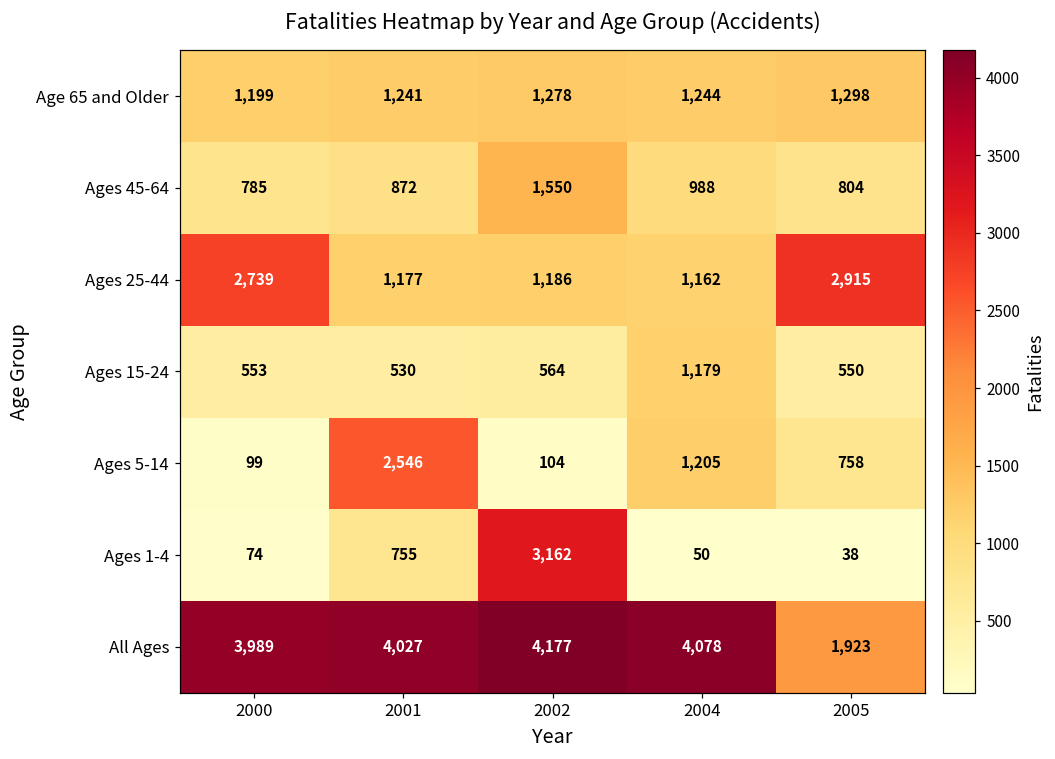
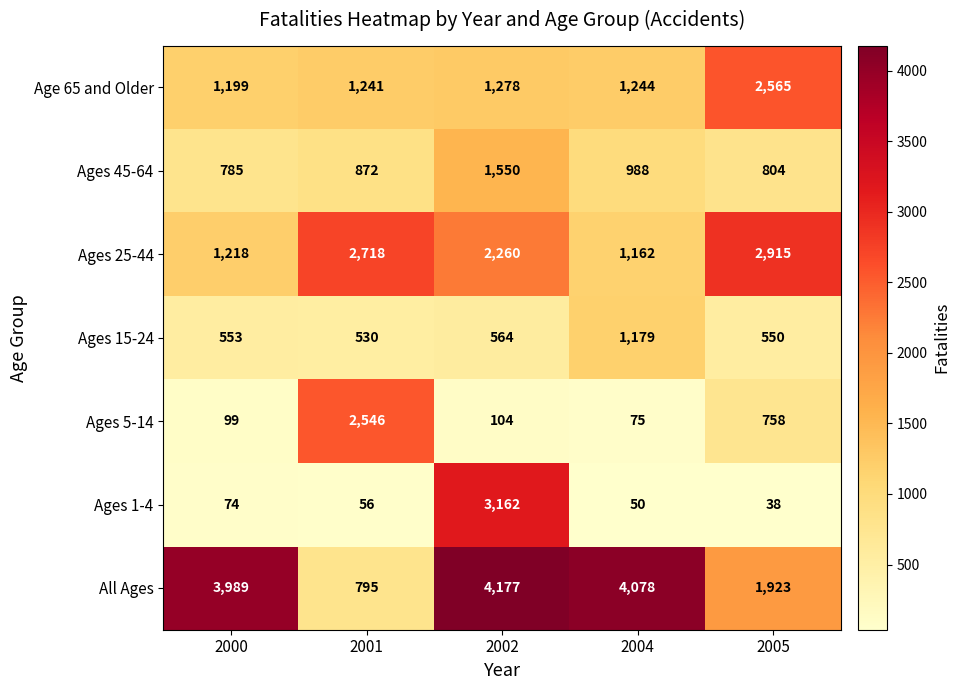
  {
    "Age 65 and Older": {
      "2000": "1,199",
      "2001": "1,241",
      "2002": "1,278",
      "2004": "1,244",
-     "2005": "1,298"
+     "2005": "2,565"
    },
    "Ages 45-64": {
      "2000": "785",
      "2001": "872",
      "2002": "1,550",
      "2004": "988",
      "2005": "804"
    },
    "Ages 25-44": {
-     "2000": "2,739",
-     "2001": "1,177",
-     "2002": "1,186",
+     "2000": "1,218",
+     "2001": "2,718",
+     "2002": "2,260",
      "2004": "1,162",
      "2005": "2,915"
    },
    "Ages 15-24": {
      "2000": "553",
      "2001": "530",
      "2002": "564",
      "2004": "1,179",
      "2005": "550"
    },
    "Ages 5-14": {
      "2000": "99",
      "2001": "2,546",
      "2002": "104",
-     "2004": "1,205",
+     "2004": "75",
      "2005": "758"
    },
    "Ages 1-4": {
      "2000": "74",
-     "2001": "755",
+     "2001": "56",
      "2002": "3,162",
      "2004": "50",
      "2005": "38"
    },
    "All Ages": {
      "2000": "3,989",
-     "2001": "4,027",
+     "2001": "795",
      "2002": "4,177",
      "2004": "4,078",
      "2005": "1,923"
    }
  }
